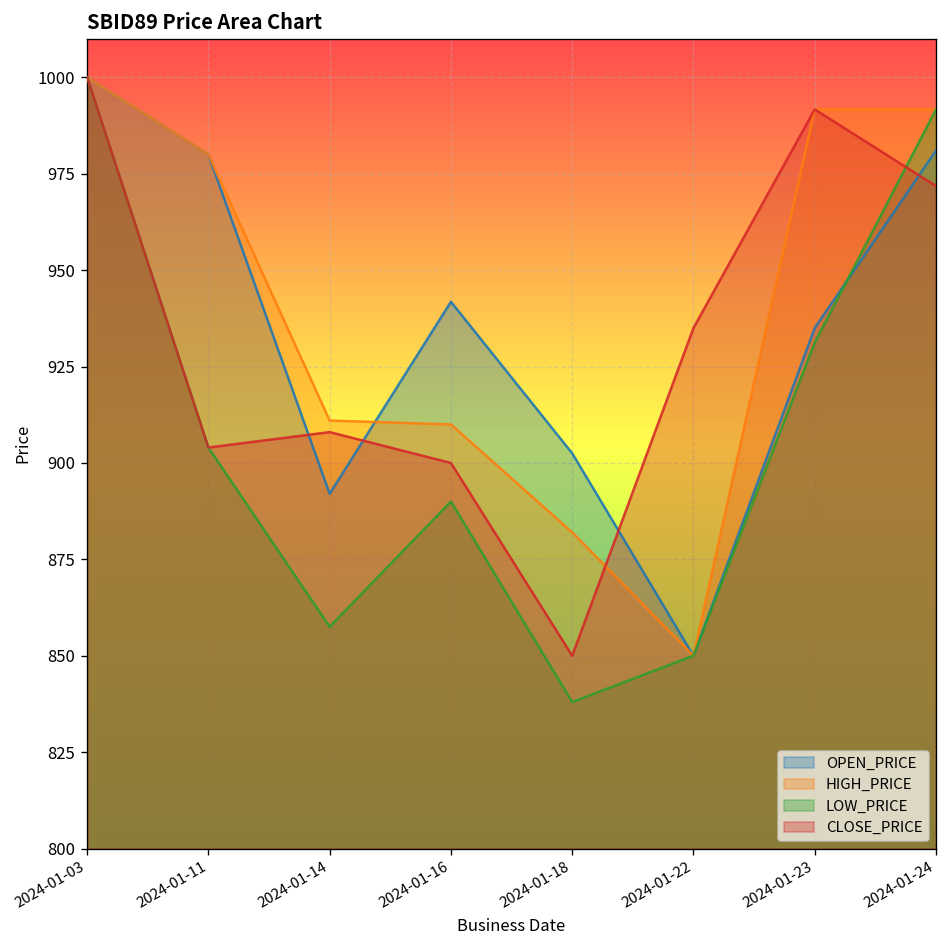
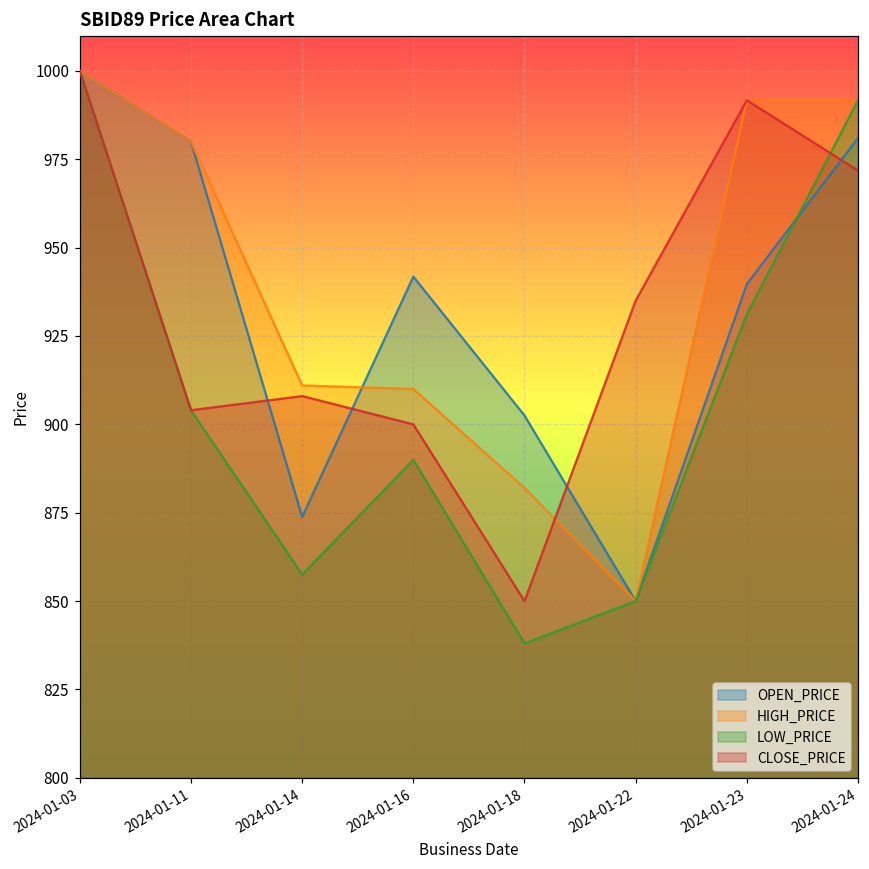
  {
    "OPEN_PRICE": {
-     "2024-01-14": 892,
+     "2024-01-14": 874,
      "2024-01-16": 942,
      "2024-01-18": 903,
-     "2024-01-23": 935,
+     "2024-01-23": 940,
      "2024-01-24": 981
    },
    "LOW_PRICE": {
      "2024-01-14": 858,
      "2024-01-16": 890,
      "2024-01-18": 838,
      "2024-01-23": 931
    }
  }
